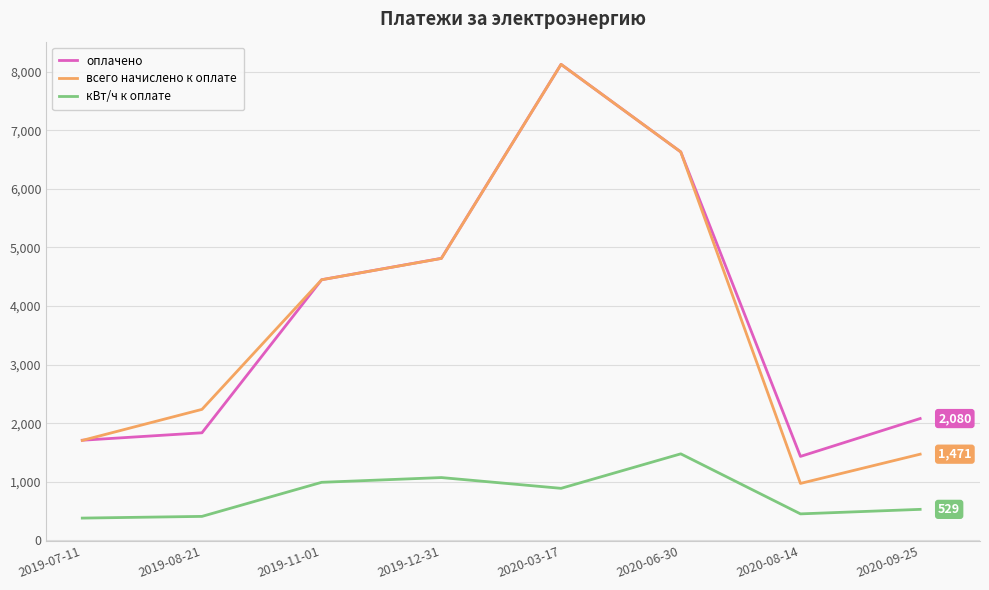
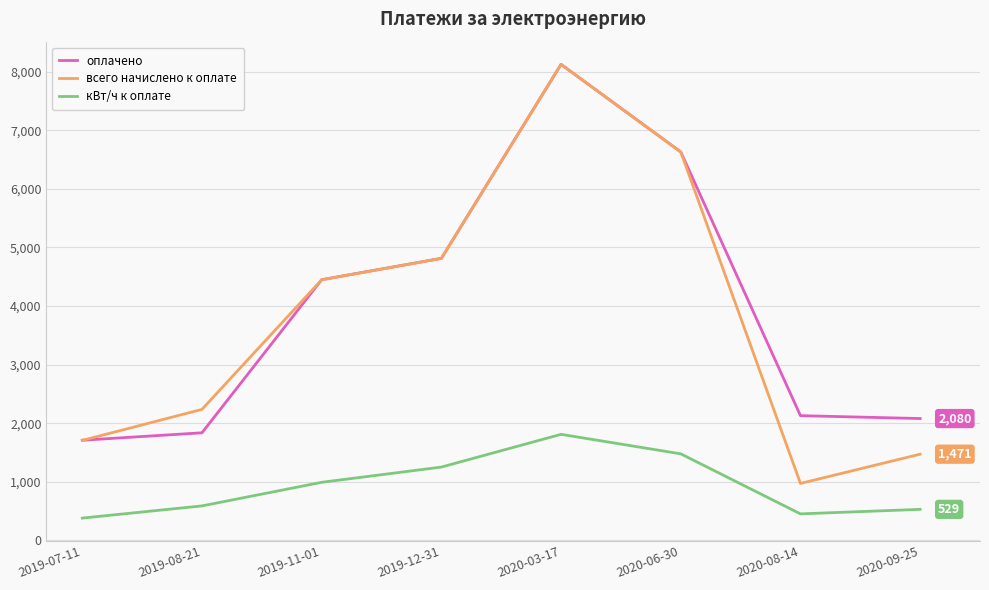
  {
    "оплачено": {
      "2019-08-21": "1,800",
-     "2020-08-14": "1,400"
+     "2020-08-14": "2,100"
    },
    "всего начислено к оплате": {
      "2019-08-21": "2,200",
      "2020-08-14": "1,000"
    },
    "кВт/ч к оплате": {
      "2019-07-11": "400",
-     "2019-08-21": "400",
+     "2019-08-21": "600",
      "2019-11-01": "1,000",
-     "2019-12-31": "1,100",
-     "2020-03-17": "900",
+     "2019-12-31": "1,300",
+     "2020-03-17": "1,800",
      "2020-06-30": "1,500",
      "2020-08-14": "500"
    }
  }
